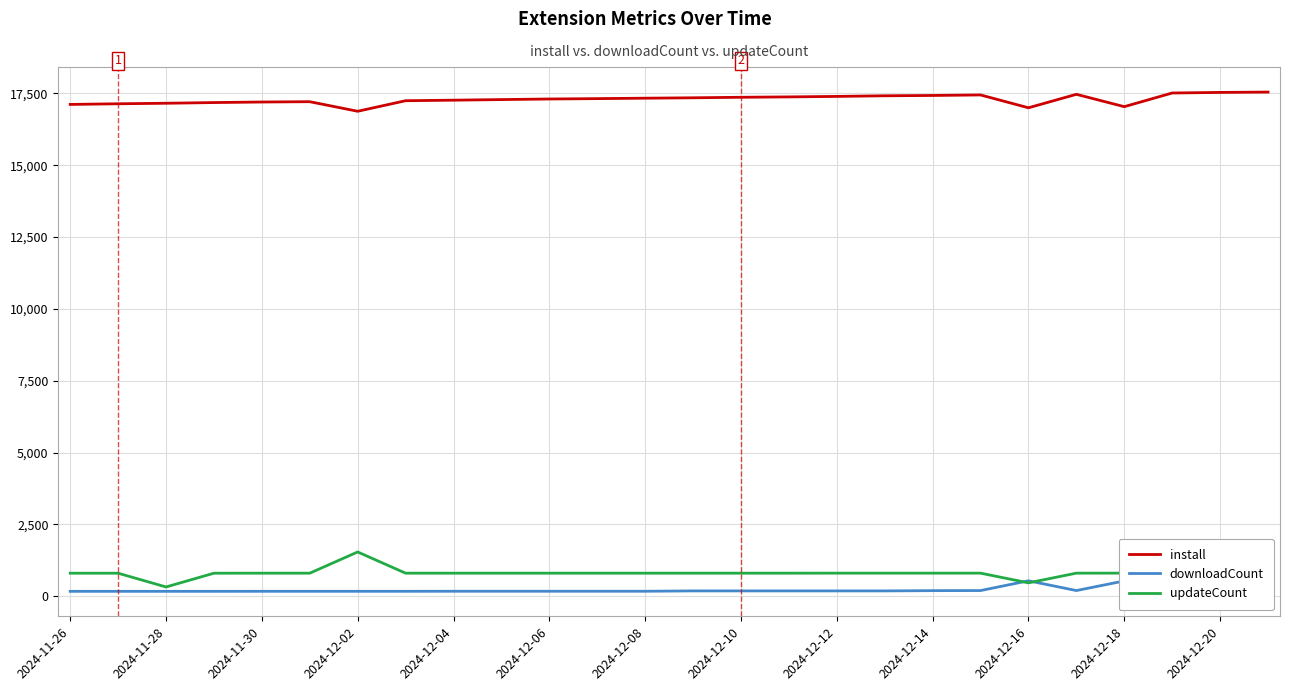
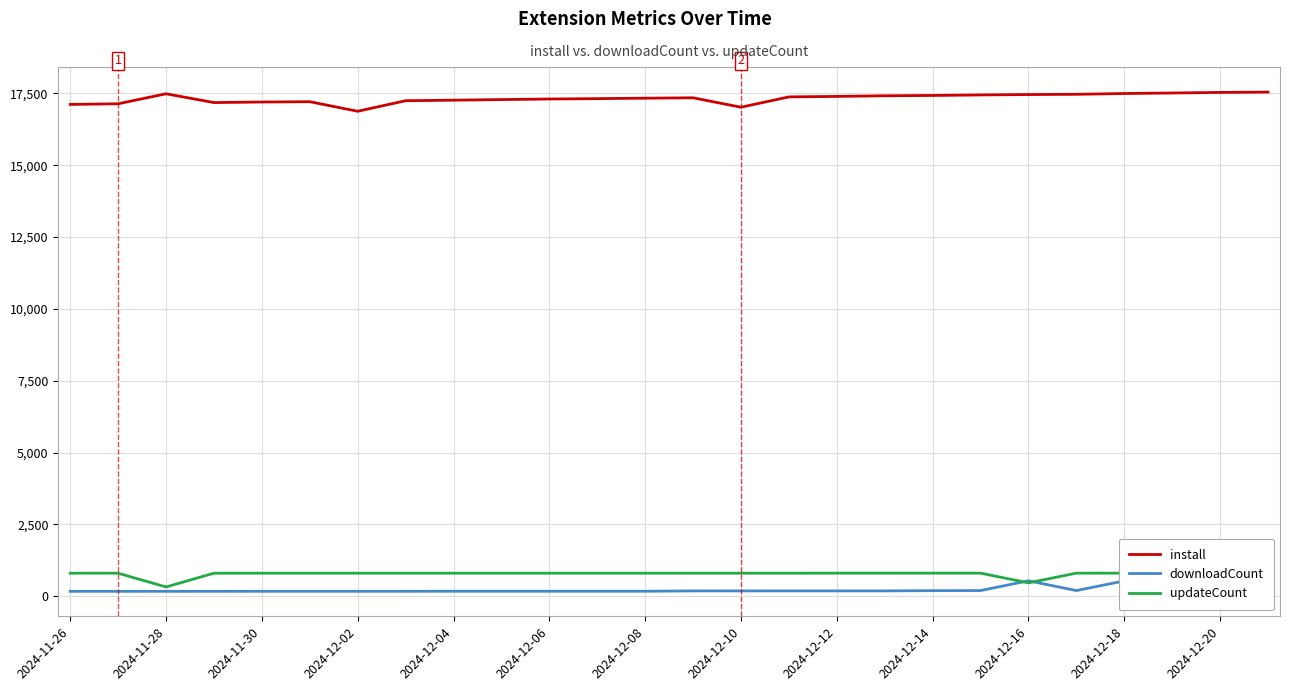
  {
    "install": {
      "2024-11-26": "17,100",
-     "2024-11-28": "17,200",
+     "2024-11-28": "17,500",
      "2024-11-30": "17,200",
      "2024-12-02": "16,900",
      "2024-12-04": "17,300",
      "2024-12-06": "17,300",
      "2024-12-08": "17,300",
-     "2024-12-10": "17,400",
+     "2024-12-10": "17,000",
      "2024-12-12": "17,400",
      "2024-12-14": "17,400",
-     "2024-12-16": "17,000",
-     "2024-12-18": "17,000",
+     "2024-12-16": "17,500",
+     "2024-12-18": "17,500",
      "2024-12-20": "17,500"
    },
    "downloadCount": {
      "2024-11-26": "200",
      "2024-11-28": "200",
      "2024-11-30": "200",
      "2024-12-02": "200",
      "2024-12-04": "200",
      "2024-12-06": "200",
      "2024-12-08": "200",
      "2024-12-10": "200",
      "2024-12-12": "200",
      "2024-12-14": "200"
    },
    "updateCount": {
      "2024-11-26": "800",
      "2024-11-28": "300",
      "2024-11-30": "800",
-     "2024-12-02": "1,500",
+     "2024-12-02": "800",
      "2024-12-04": "800",
      "2024-12-06": "800",
      "2024-12-08": "800",
      "2024-12-10": "800",
      "2024-12-12": "800",
      "2024-12-14": "800"
    }
  }
